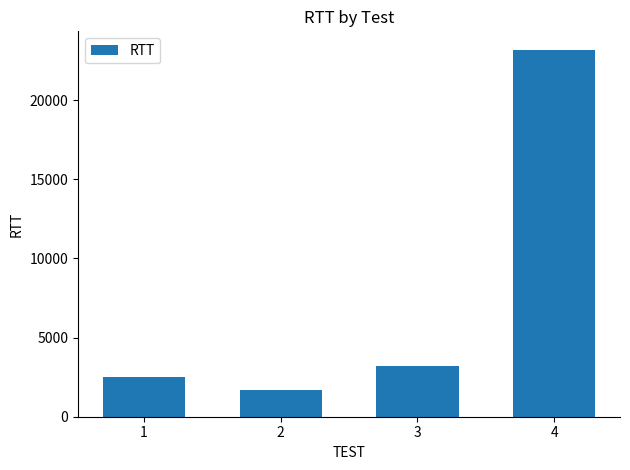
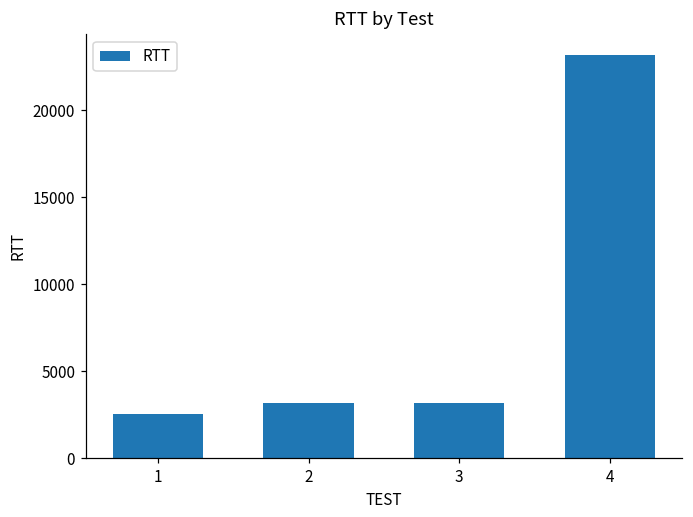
  {
    "1": 2500,
-   "2": 1700,
+   "2": 3200,
    "3": 3200,
    "4": 23200
  }
